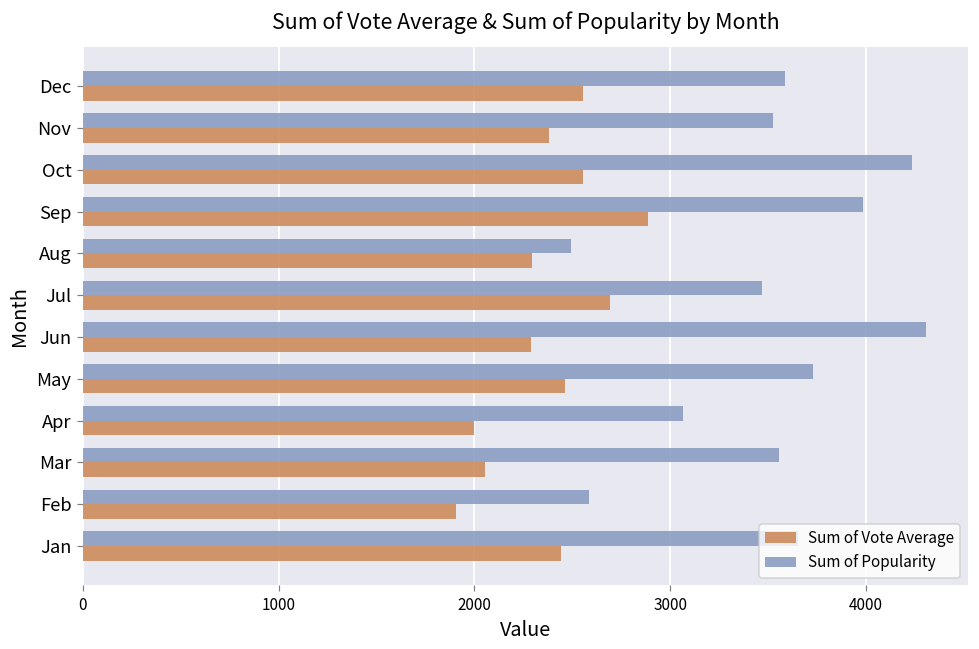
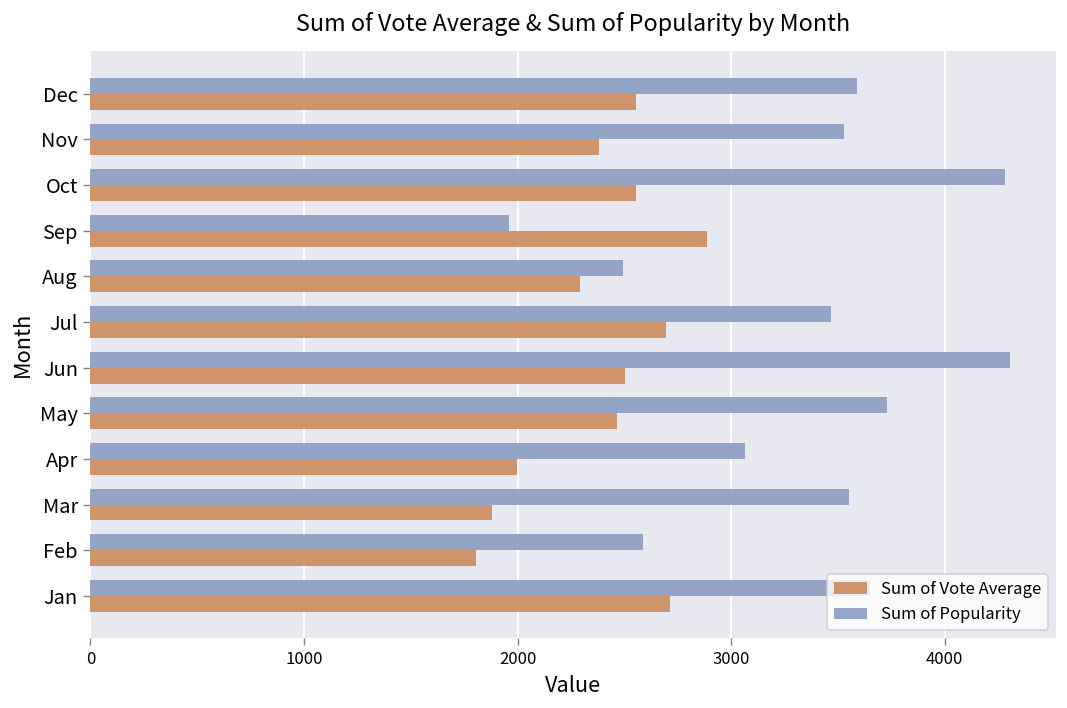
  {
    "Sum of Vote Average": {
      "Dec": 2550,
      "Nov": 2380,
      "Oct": 2560,
      "Sep": 2890,
      "Aug": 2290,
      "Jul": 2690,
-     "Jun": 2290,
+     "Jun": 2500,
      "May": 2460,
      "Apr": 2000,
-     "Mar": 2050,
-     "Feb": 1910,
-     "Jan": 2440
+     "Mar": 1880,
+     "Feb": 1810,
+     "Jan": 2710
    },
    "Sum of Popularity": {
      "Dec": 3590,
      "Nov": 3530,
-     "Oct": 4240,
-     "Sep": 3980,
+     "Oct": 4280,
+     "Sep": 1960,
      "Aug": 2490,
      "Jul": 3470,
      "Jun": 4310,
      "May": 3730,
      "Apr": 3070,
      "Mar": 3550,
      "Feb": 2590
    }
  }
